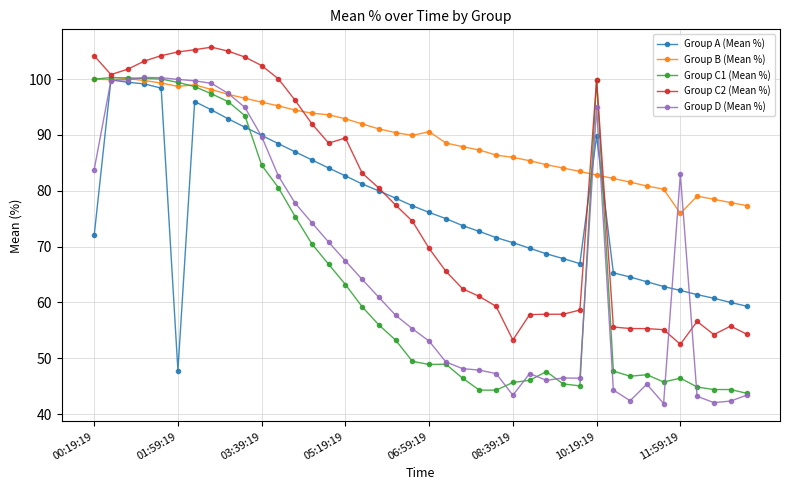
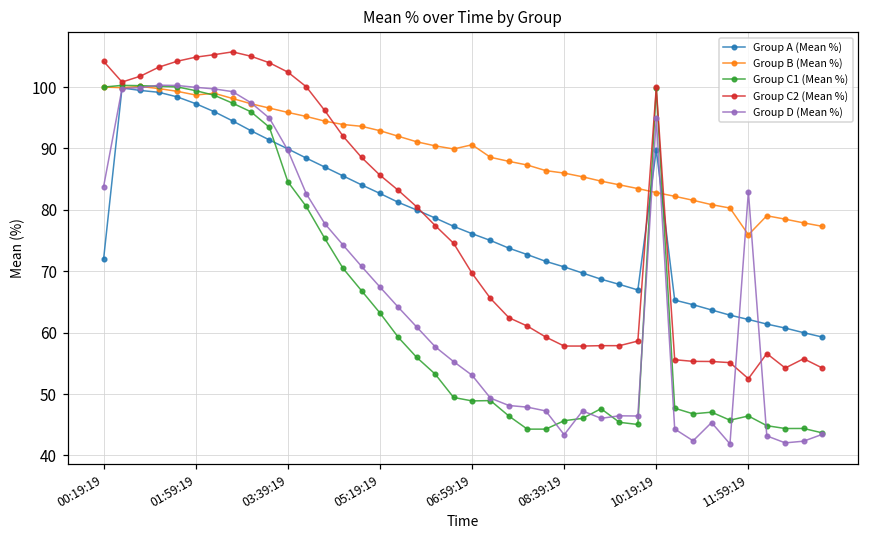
  {
    "Group A (Mean %)": {
      "00:19:19": 72,
-     "01:59:19": 48,
+     "01:59:19": 97,
      "05:19:19": 83,
      "06:59:19": 76,
      "08:39:19": 71,
      "10:19:19": 90,
      "11:59:19": 62
    },
    "Group B (Mean %)": {
      "01:59:19": 99,
      "03:39:19": 96,
      "05:19:19": 93,
      "06:59:19": 91,
      "08:39:19": 86,
      "10:19:19": 83,
      "11:59:19": 76
    },
    "Group C1 (Mean %)": {
      "01:59:19": 99,
      "03:39:19": 85,
      "05:19:19": 63,
      "06:59:19": 49,
      "08:39:19": 46,
      "11:59:19": 46
    },
    "Group C2 (Mean %)": {
      "00:19:19": 104,
      "01:59:19": 105,
      "03:39:19": 102,
-     "05:19:19": 89,
+     "05:19:19": 86,
      "06:59:19": 70,
-     "08:39:19": 53,
+     "08:39:19": 58,
      "11:59:19": 53
    },
    "Group D (Mean %)": {
      "00:19:19": 84,
      "01:59:19": 100,
      "05:19:19": 67,
      "06:59:19": 53,
      "08:39:19": 43,
      "10:19:19": 95,
      "11:59:19": 83
    }
  }
